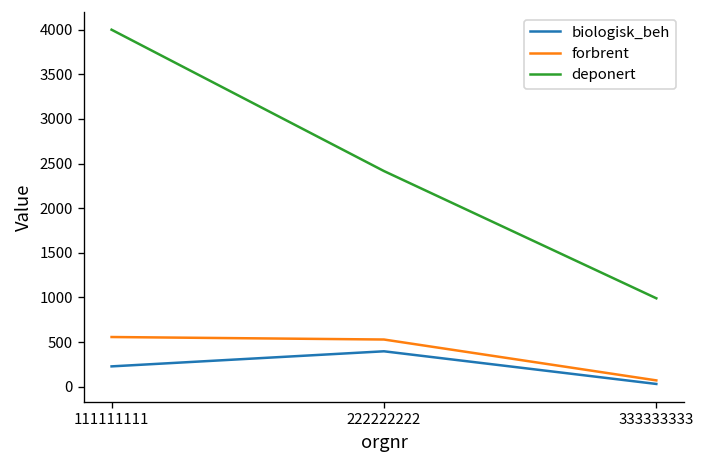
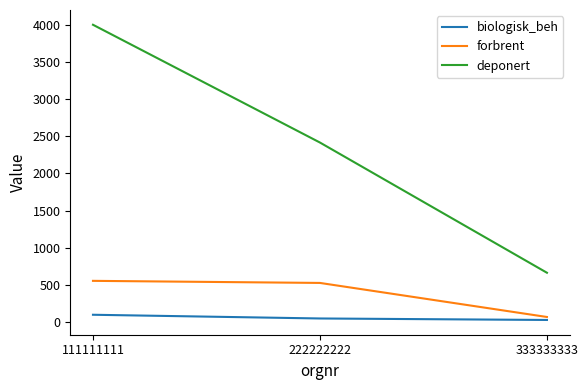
  {
    "biologisk_beh": {
-     "111111111": 200,
-     "222222222": 400,
+     "111111111": 100,
+     "222222222": 100,
      "333333333": 0
    },
    "forbrent": {
      "111111111": 600,
      "222222222": 500,
      "333333333": 100
    },
    "deponert": {
      "111111111": 4000,
      "222222222": 2400,
-     "333333333": 1000
+     "333333333": 700
    }
  }
